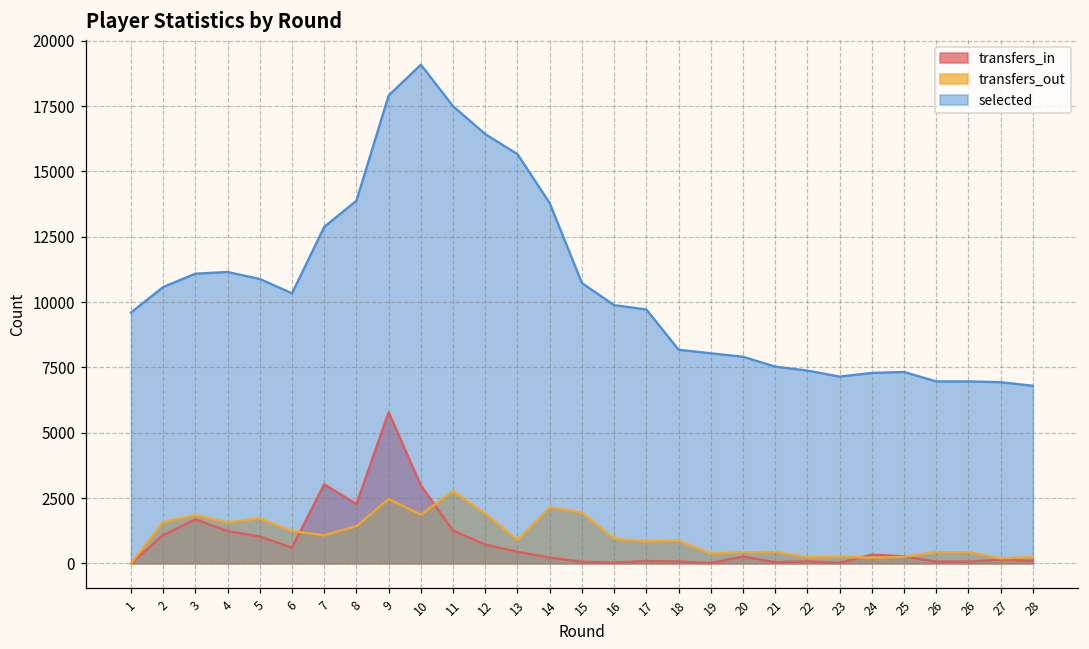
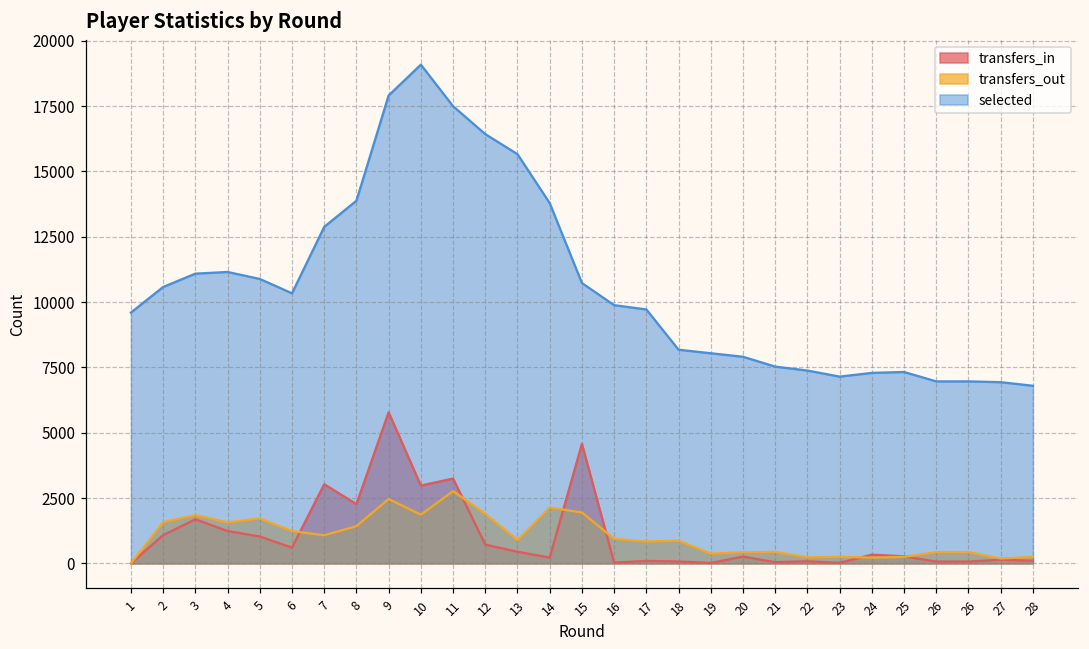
  {
    "transfers_in": {
      "2": 1100,
      "3": 1700,
      "4": 1200,
      "5": 1000,
      "6": 600,
      "7": 3000,
      "8": 2300,
      "9": 5800,
      "10": 3000,
-     "11": 1300,
+     "11": 3200,
      "12": 700,
      "13": 400,
      "14": 200,
-     "15": 100,
+     "15": 4600,
      "16": 0,
      "17": 100,
      "18": 100,
      "19": 0,
      "20": 300,
      "21": 0,
      "22": 100,
      "23": 0,
      "24": 300,
      "28": 100
    },
    "transfers_out": {
      "2": 1600,
      "3": 1800,
      "4": 1600,
      "5": 1700,
      "6": 1200,
      "7": 1100,
      "8": 1400,
      "9": 2500,
      "10": 1900,
      "11": 2800,
      "12": 1900,
      "13": 900,
      "14": 2100,
      "15": 1900,
      "16": 900,
      "17": 800,
      "18": 900,
      "19": 400,
      "20": 400,
      "21": 400,
      "22": 200,
      "23": 300,
      "24": 200,
      "28": 200
    },
    "selected": {
      "1": 9600,
      "2": 10600,
      "3": 11100,
      "4": 11200,
      "5": 10900,
      "6": 10300,
      "7": 12900,
      "8": 13900,
      "9": 17900,
      "10": 19100,
      "11": 17500,
      "12": 16400,
      "13": 15700,
      "14": 13800,
      "15": 10700,
      "16": 9900,
      "17": 9700,
      "18": 8200,
      "19": 8000,
      "20": 7900,
      "21": 7500,
      "22": 7400,
      "23": 7100,
      "24": 7300,
      "25": 7300,
      "27": 6900,
      "28": 6800
    }
  }
